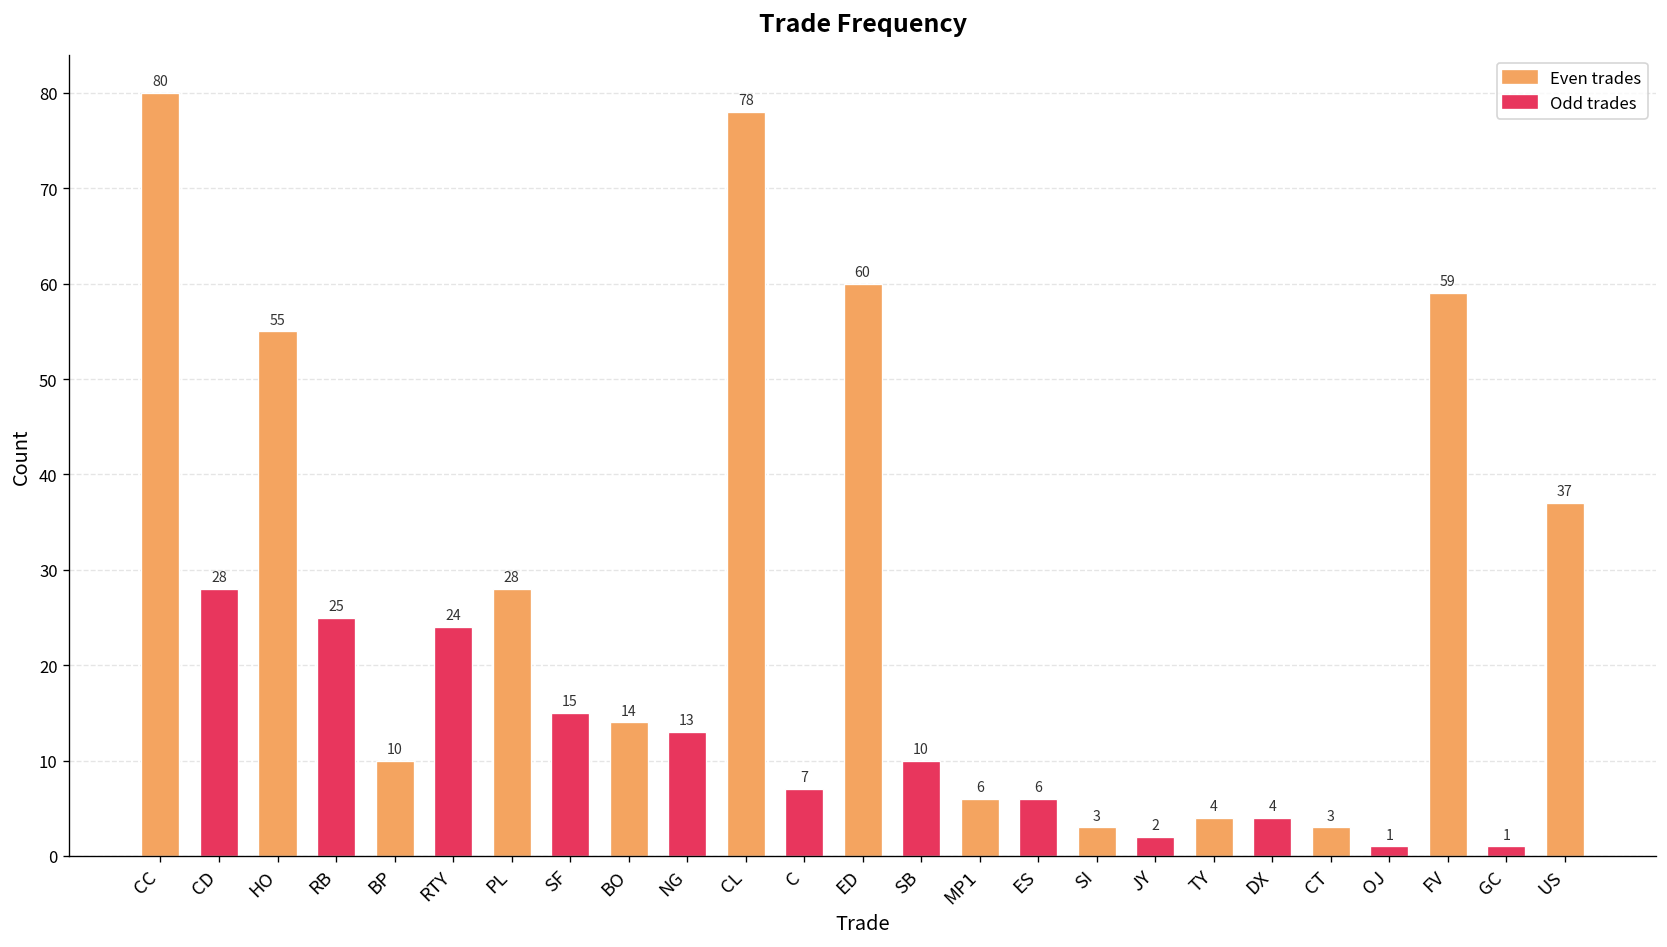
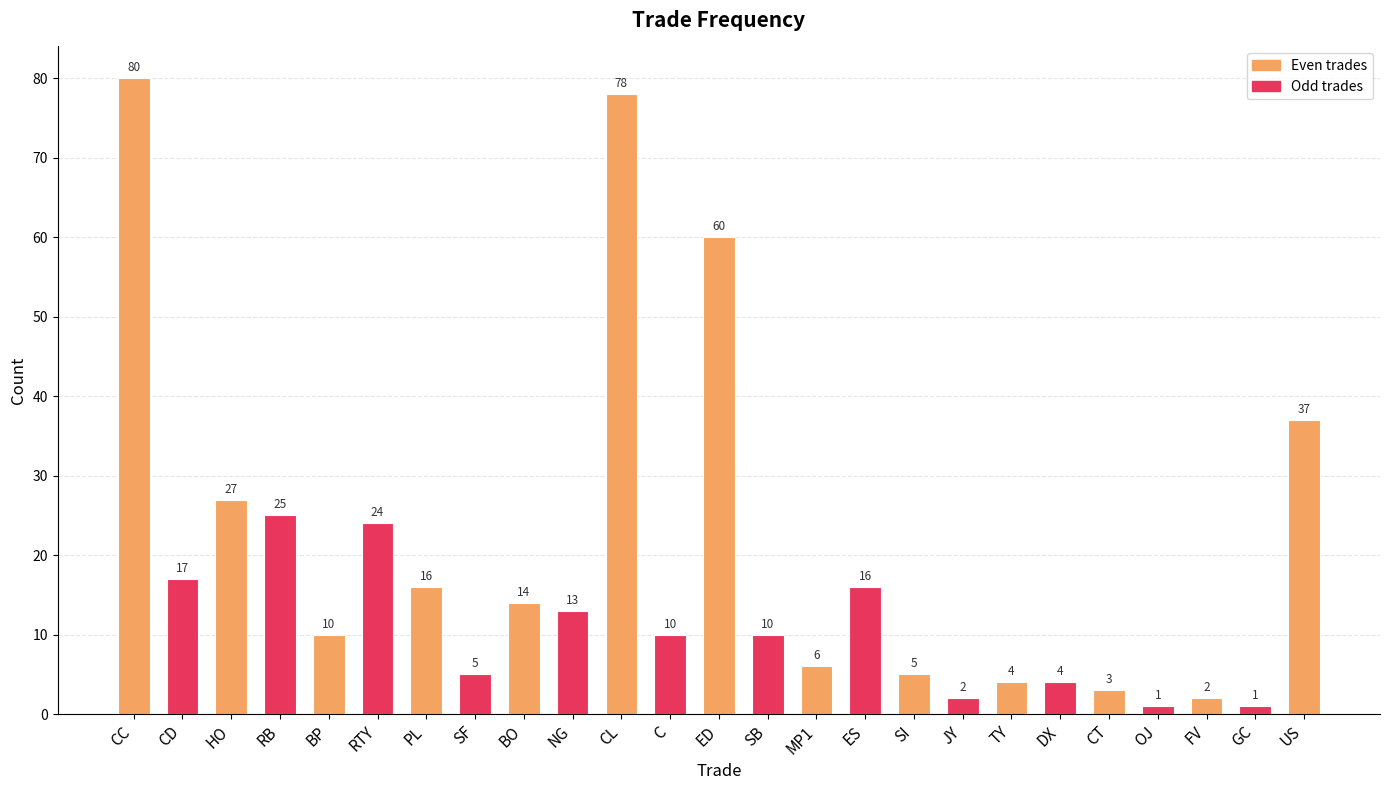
  {
    "CC": 80,
-   "CD": 28,
-   "HO": 55,
+   "CD": 17,
+   "HO": 27,
    "RB": 25,
    "BP": 10,
    "RTY": 24,
-   "PL": 28,
-   "SF": 15,
+   "PL": 16,
+   "SF": 5,
    "BO": 14,
    "NG": 13,
    "CL": 78,
-   "C": 7,
+   "C": 10,
    "ED": 60,
    "SB": 10,
    "MP1": 6,
-   "ES": 6,
-   "SI": 3,
+   "ES": 16,
+   "SI": 5,
    "JY": 2,
    "TY": 4,
    "DX": 4,
    "CT": 3,
    "OJ": 1,
-   "FV": 59,
+   "FV": 2,
    "GC": 1,
    "US": 37
  }
